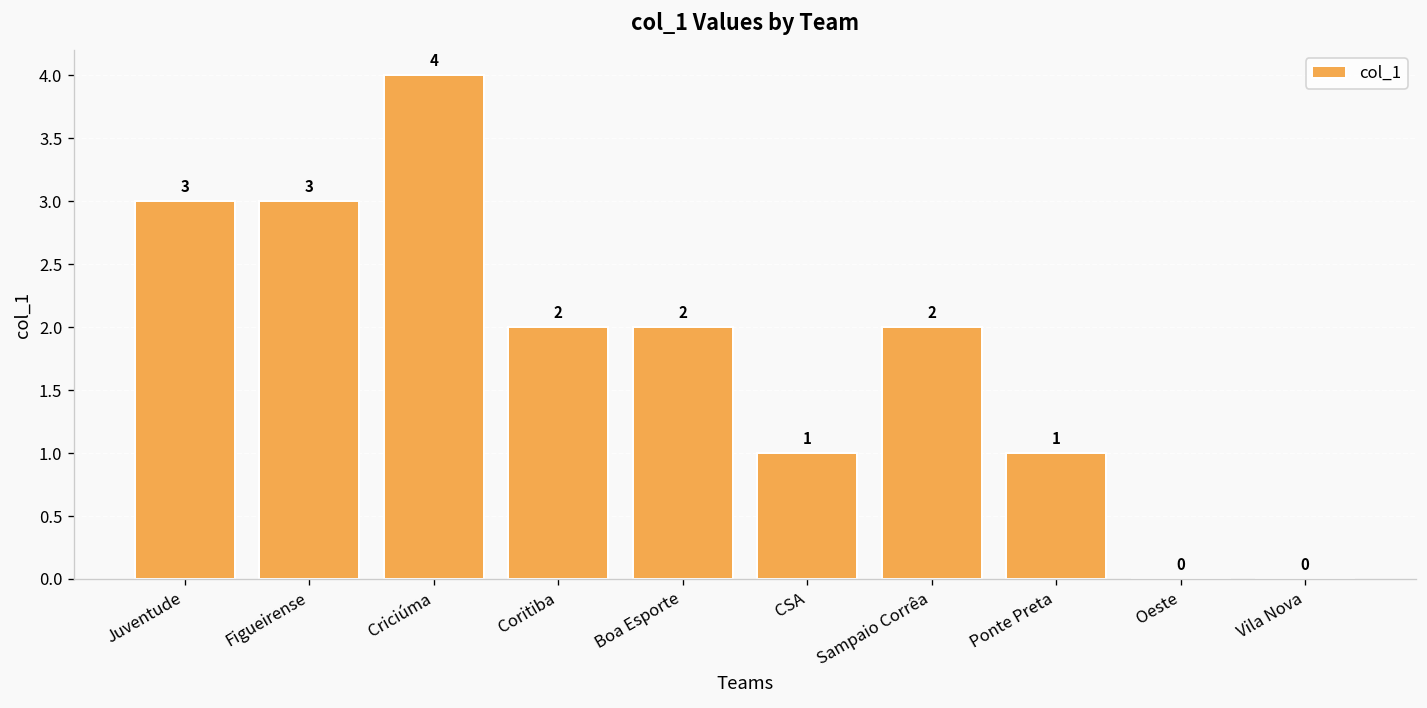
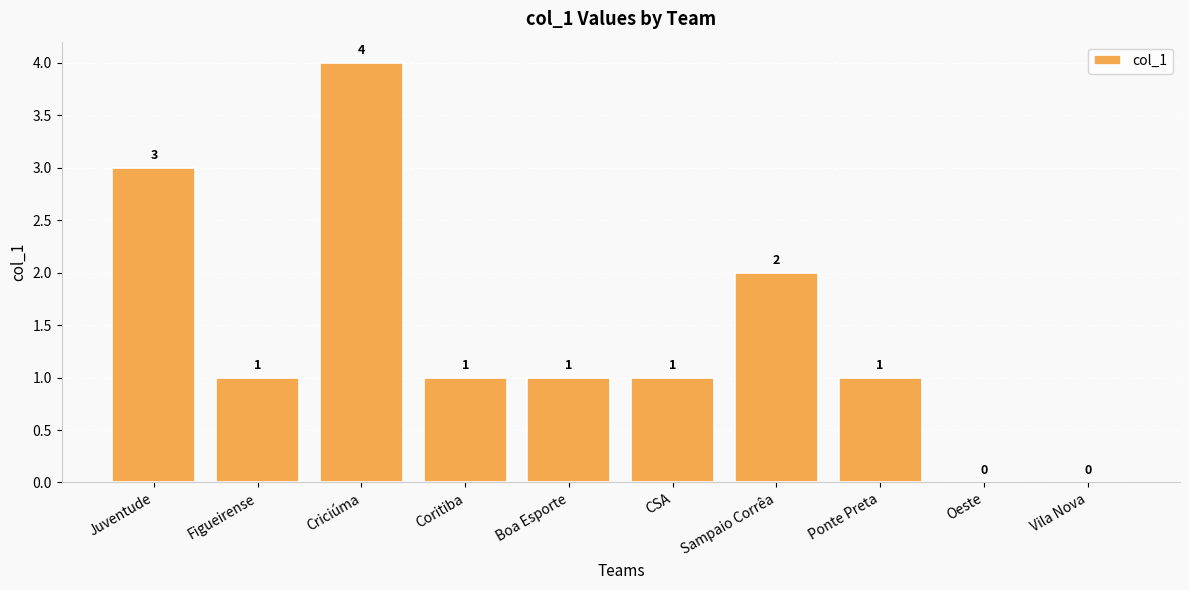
  {
    "Juventude": 3,
-   "Figueirense": 3,
+   "Figueirense": 1,
    "Criciúma": 4,
-   "Coritiba": 2,
-   "Boa Esporte": 2,
+   "Coritiba": 1,
+   "Boa Esporte": 1,
    "CSA": 1,
    "Sampaio Corrêa": 2,
    "Ponte Preta": 1,
    "Oeste": 0,
    "Vila Nova": 0
  }
